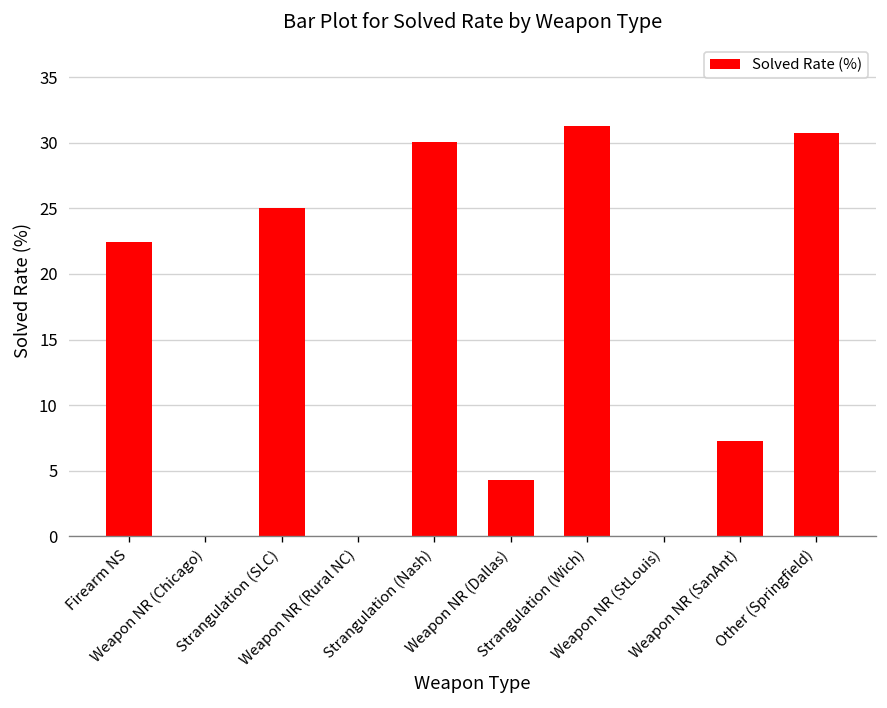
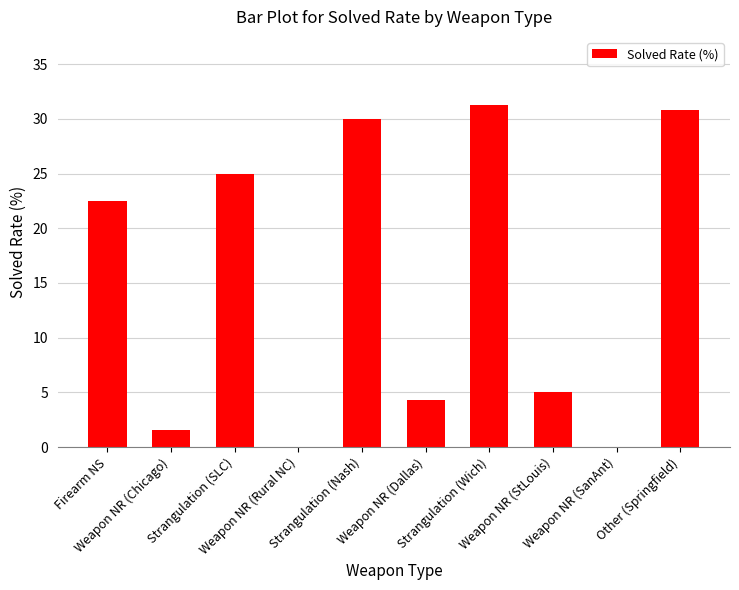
  {
    "Firearm NS": 22.5,
-   "Weapon NR (Chicago)": 0.0,
+   "Weapon NR (Chicago)": 1.6,
    "Strangulation (SLC)": 25.0,
    "Weapon NR (Rural NC)": 0.0,
    "Strangulation (Nash)": 30.0,
    "Weapon NR (Dallas)": 4.3,
    "Strangulation (Wich)": 31.3,
-   "Weapon NR (StLouis)": 0,
-   "Weapon NR (SanAnt)": 7.3,
+   "Weapon NR (StLouis)": 5,
+   "Weapon NR (SanAnt)": 0.0,
    "Other (Springfield)": 30.8
  }
